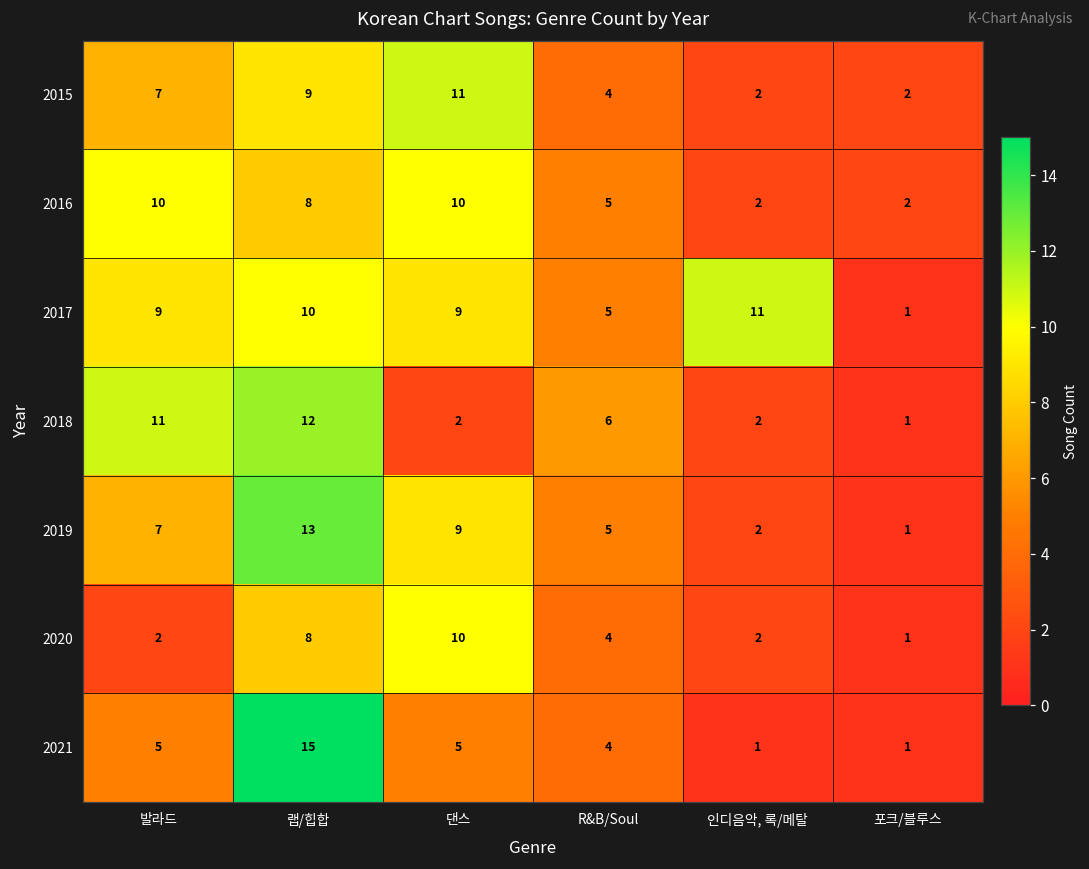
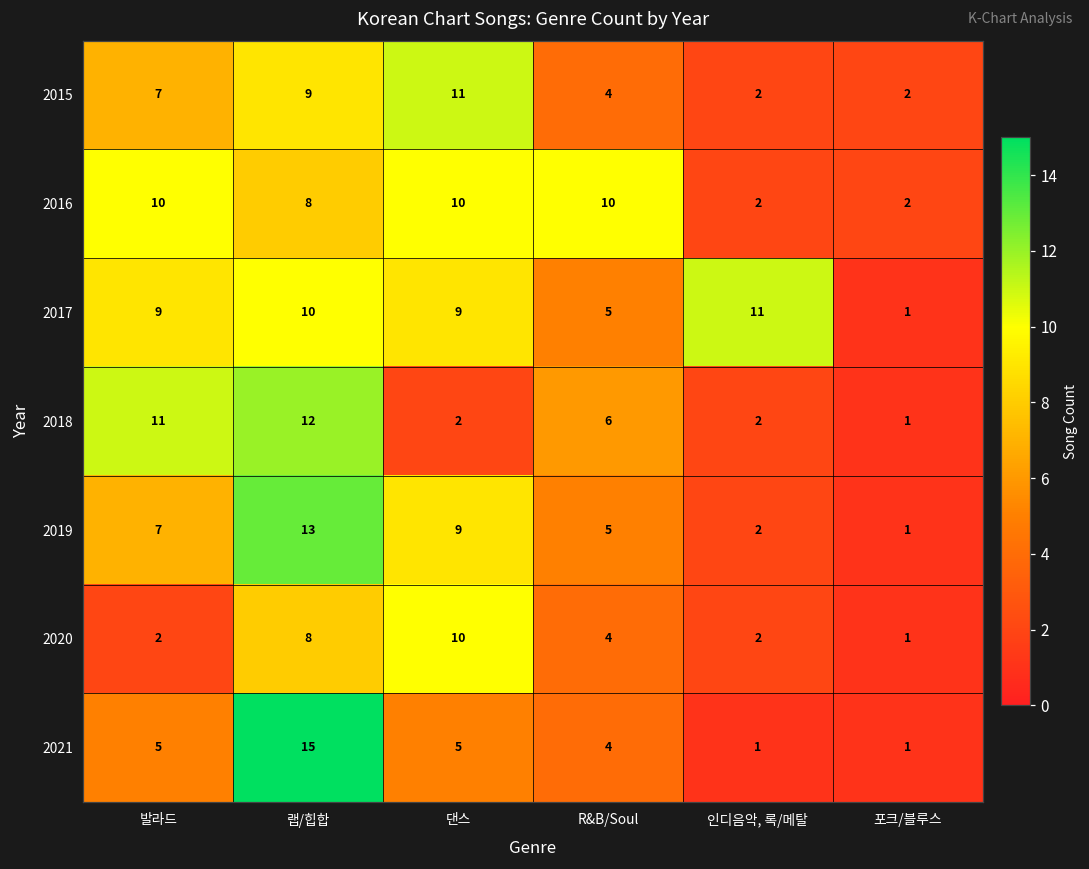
  {
    "2015": {
      "발라드": 7,
      "랩/힙합": 9,
      "댄스": 11,
      "R&B/Soul": 4,
      "인디음악, 록/메탈": 2,
      "포크/블루스": 2
    },
    "2016": {
      "발라드": 10,
      "랩/힙합": 8,
      "댄스": 10,
-     "R&B/Soul": 5,
+     "R&B/Soul": 10,
      "인디음악, 록/메탈": 2,
      "포크/블루스": 2
    },
    "2017": {
      "발라드": 9,
      "랩/힙합": 10,
      "댄스": 9,
      "R&B/Soul": 5,
      "인디음악, 록/메탈": 11,
      "포크/블루스": 1
    },
    "2018": {
      "발라드": 11,
      "랩/힙합": 12,
      "댄스": 2,
      "R&B/Soul": 6,
      "인디음악, 록/메탈": 2,
      "포크/블루스": 1
    },
    "2019": {
      "발라드": 7,
      "랩/힙합": 13,
      "댄스": 9,
      "R&B/Soul": 5,
      "인디음악, 록/메탈": 2,
      "포크/블루스": 1
    },
    "2020": {
      "발라드": 2,
      "랩/힙합": 8,
      "댄스": 10,
      "R&B/Soul": 4,
      "인디음악, 록/메탈": 2,
      "포크/블루스": 1
    },
    "2021": {
      "발라드": 5,
      "랩/힙합": 15,
      "댄스": 5,
      "R&B/Soul": 4,
      "인디음악, 록/메탈": 1,
      "포크/블루스": 1
    }
  }
